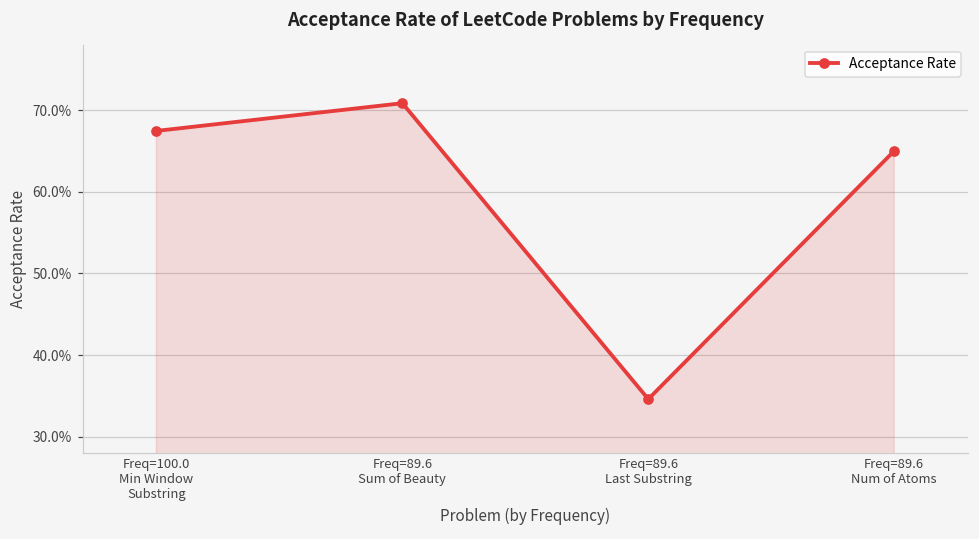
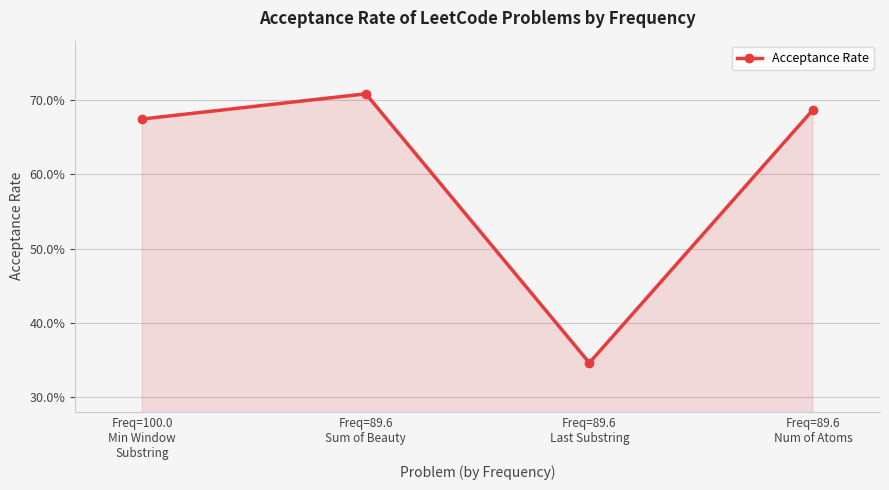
  {
    "Freq=100.0 Min Window Substring": "67%",
    "Freq=89.6 Sum of Beauty": "71%",
    "Freq=89.6 Last Substring": "35%",
-   "Freq=89.6 Num of Atoms": "65%"
+   "Freq=89.6 Num of Atoms": "69%"
  }
